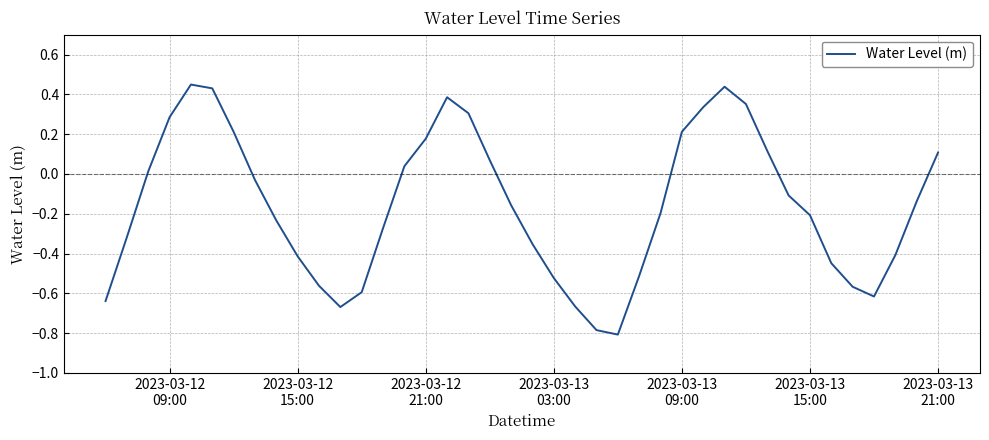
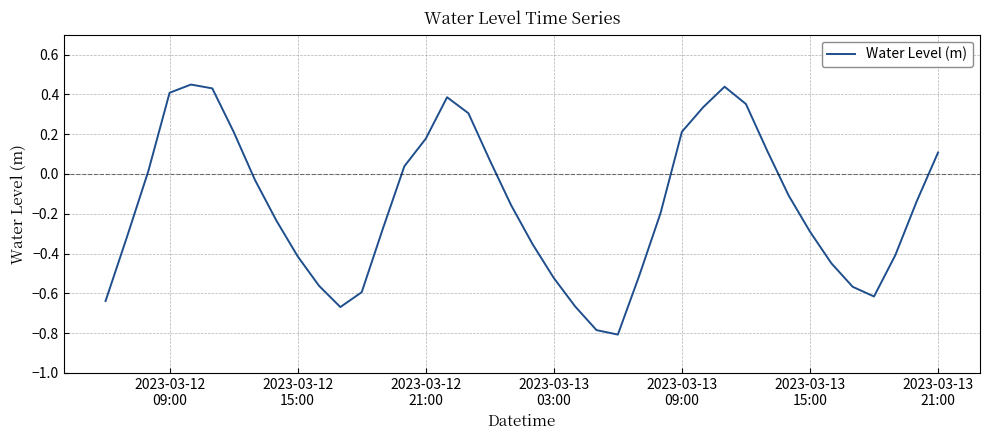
  {
-   "2023-03-12 09:00": 0.29,
+   "2023-03-12 09:00": 0.41,
    "2023-03-12 15:00": -0.41,
    "2023-03-12 21:00": 0.18,
    "2023-03-13 03:00": -0.52,
    "2023-03-13 09:00": 0.21,
-   "2023-03-13 15:00": -0.21,
+   "2023-03-13 15:00": -0.29,
    "2023-03-13 21:00": 0.11
  }
